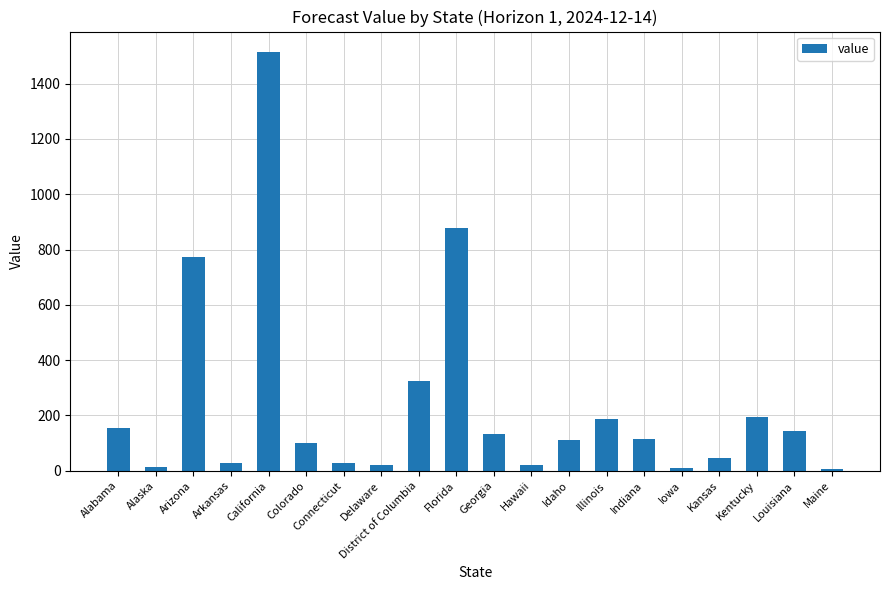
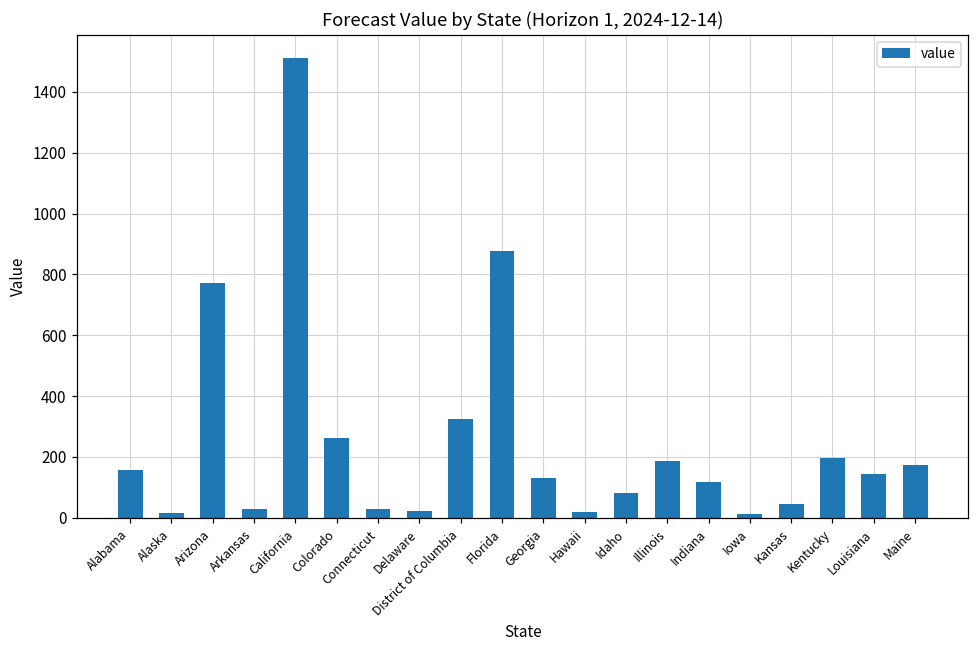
  {
    "Alabama": 160,
    "Alaska": 10,
    "Arizona": 770,
    "Arkansas": 30,
    "California": 1510,
-   "Colorado": 100,
+   "Colorado": 260,
    "Connecticut": 30,
    "Delaware": 20,
    "District of Columbia": 320,
    "Florida": 880,
    "Georgia": 130,
    "Hawaii": 20,
-   "Idaho": 110,
+   "Idaho": 80,
    "Illinois": 190,
    "Indiana": 120,
    "Iowa": 10,
    "Kansas": 40,
    "Kentucky": 200,
    "Louisiana": 150,
-   "Maine": 10
+   "Maine": 170
  }
